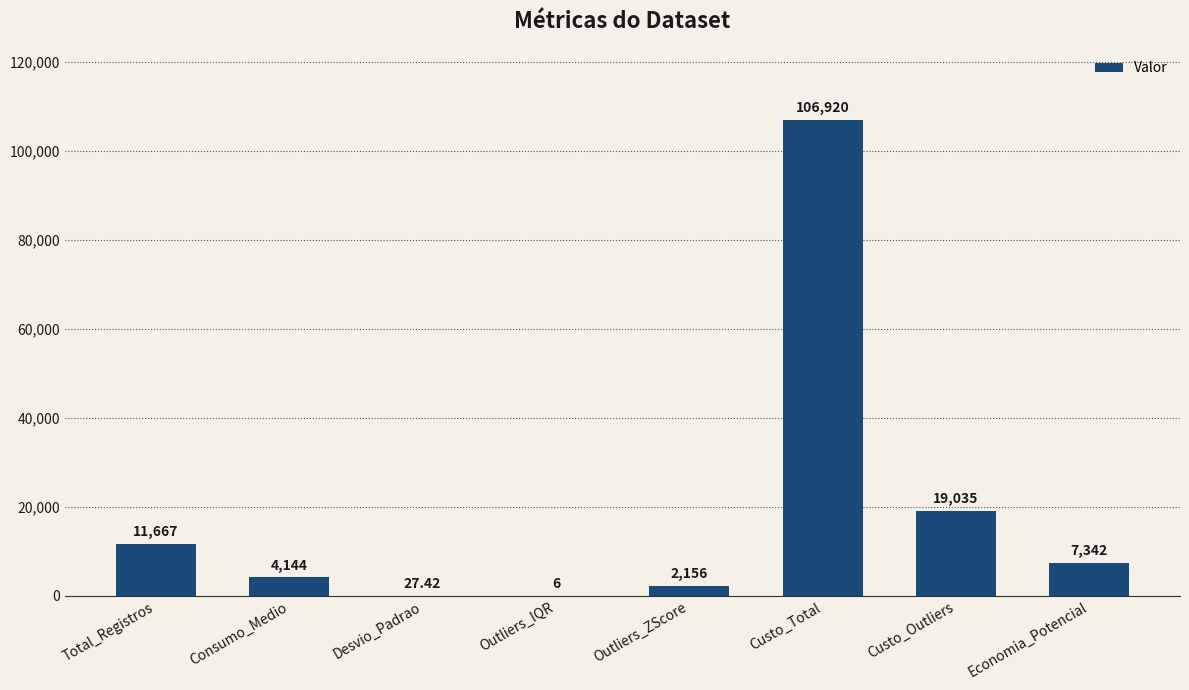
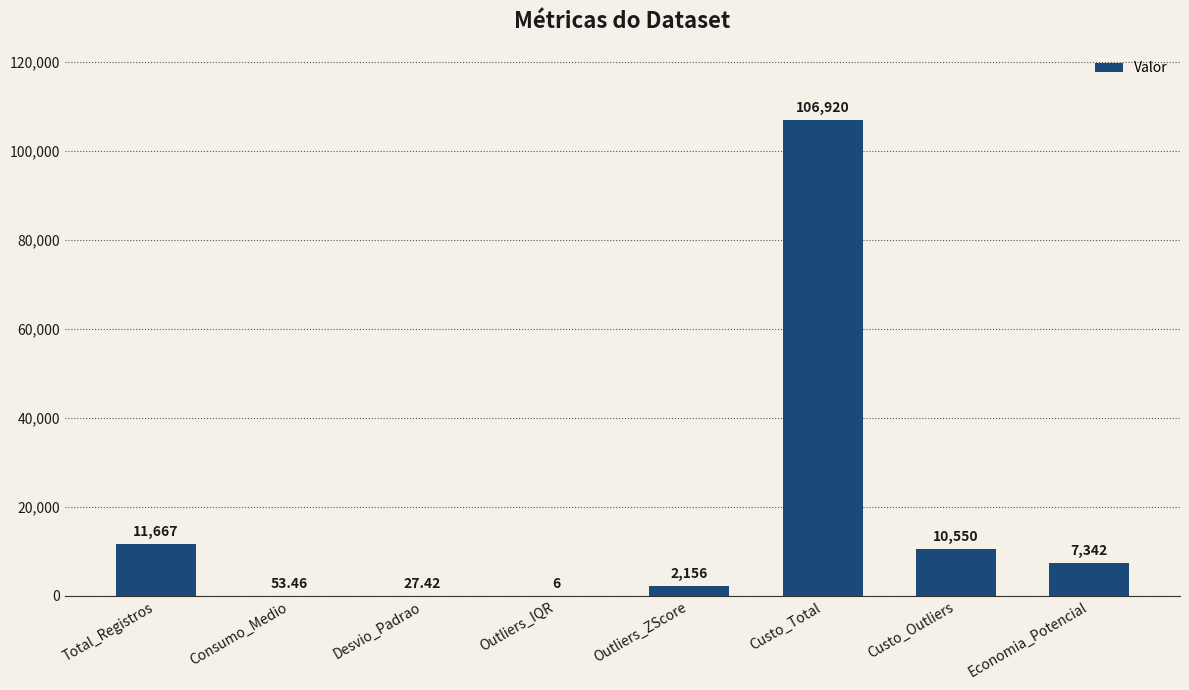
  {
    "Total_Registros": "11,667",
-   "Consumo_Medio": "4,144",
+   "Consumo_Medio": "53.46",
    "Desvio_Padrao": "27.42",
    "Outliers_IQR": "6",
    "Outliers_ZScore": "2,156",
    "Custo_Total": "106,920",
-   "Custo_Outliers": "19,035",
+   "Custo_Outliers": "10,550",
    "Economia_Potencial": "7,342"
  }
